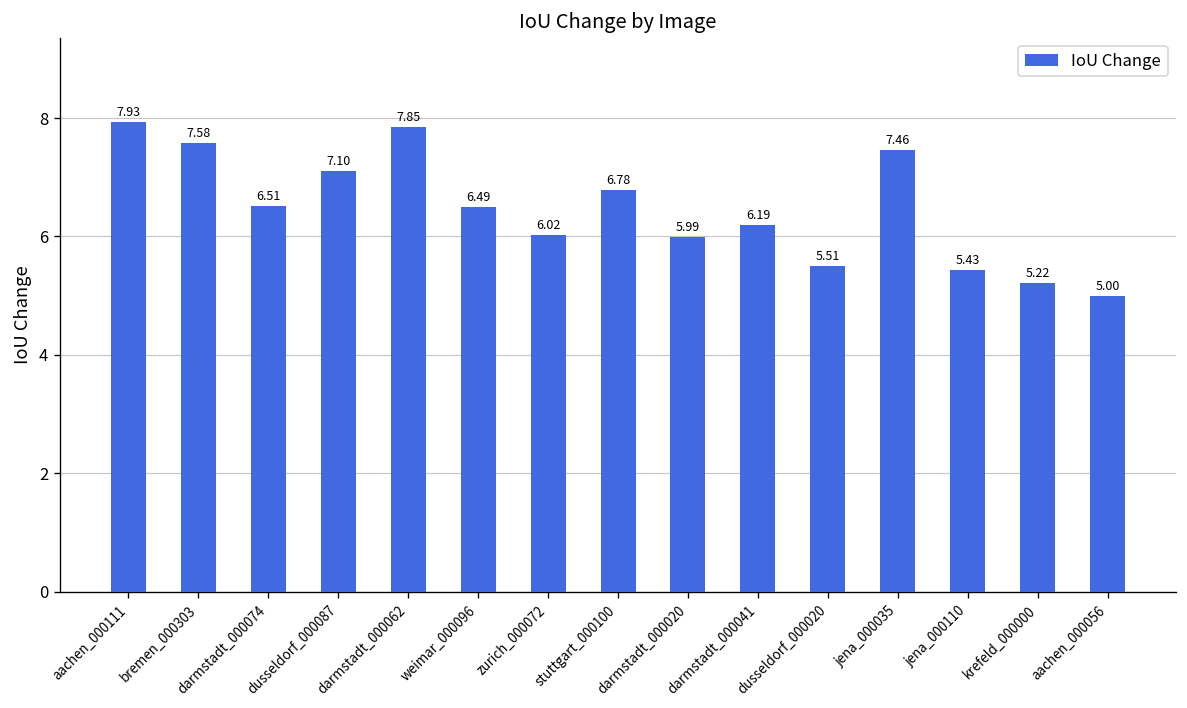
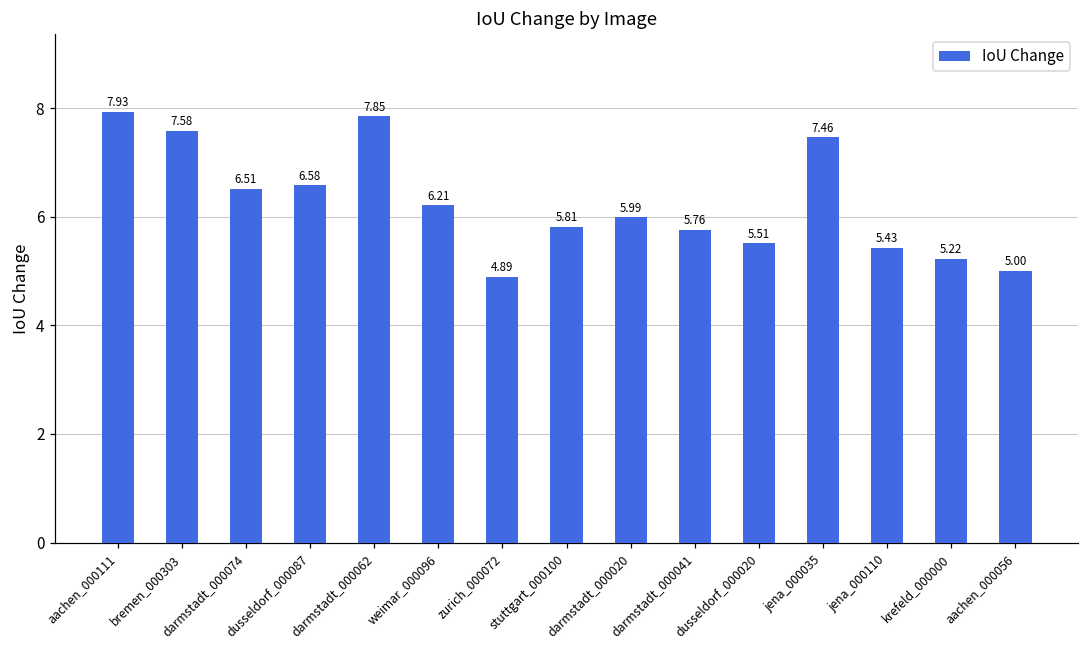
  {
    "aachen_000111": 7.93,
    "bremen_000303": 7.58,
    "darmstadt_000074": 6.51,
-   "dusseldorf_000087": 7.10,
+   "dusseldorf_000087": 6.58,
    "darmstadt_000062": 7.85,
-   "weimar_000096": 6.49,
-   "zurich_000072": 6.02,
-   "stuttgart_000100": 6.78,
+   "weimar_000096": 6.21,
+   "zurich_000072": 4.89,
+   "stuttgart_000100": 5.81,
    "darmstadt_000020": 5.99,
-   "darmstadt_000041": 6.19,
+   "darmstadt_000041": 5.76,
    "dusseldorf_000020": 5.51,
    "jena_000035": 7.46,
    "jena_000110": 5.43,
    "krefeld_000000": 5.22,
    "aachen_000056": 5.00
  }
